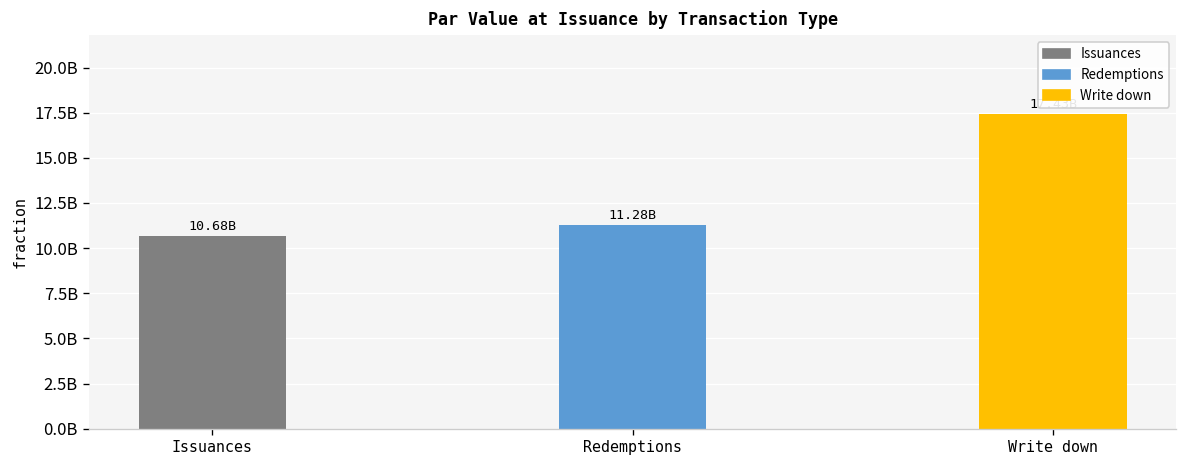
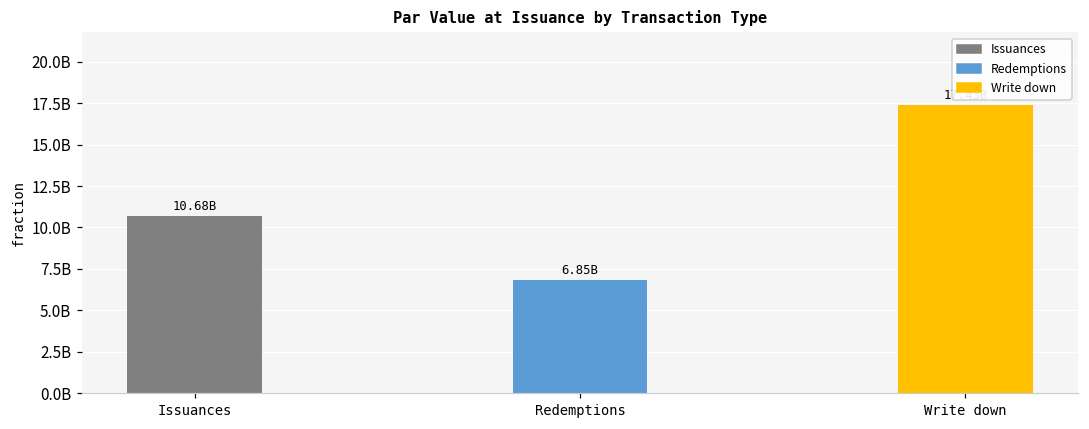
  {
    "Issuances": "10.68B",
-   "Redemptions": "11.28B"
+   "Redemptions": "6.85B"
  }
